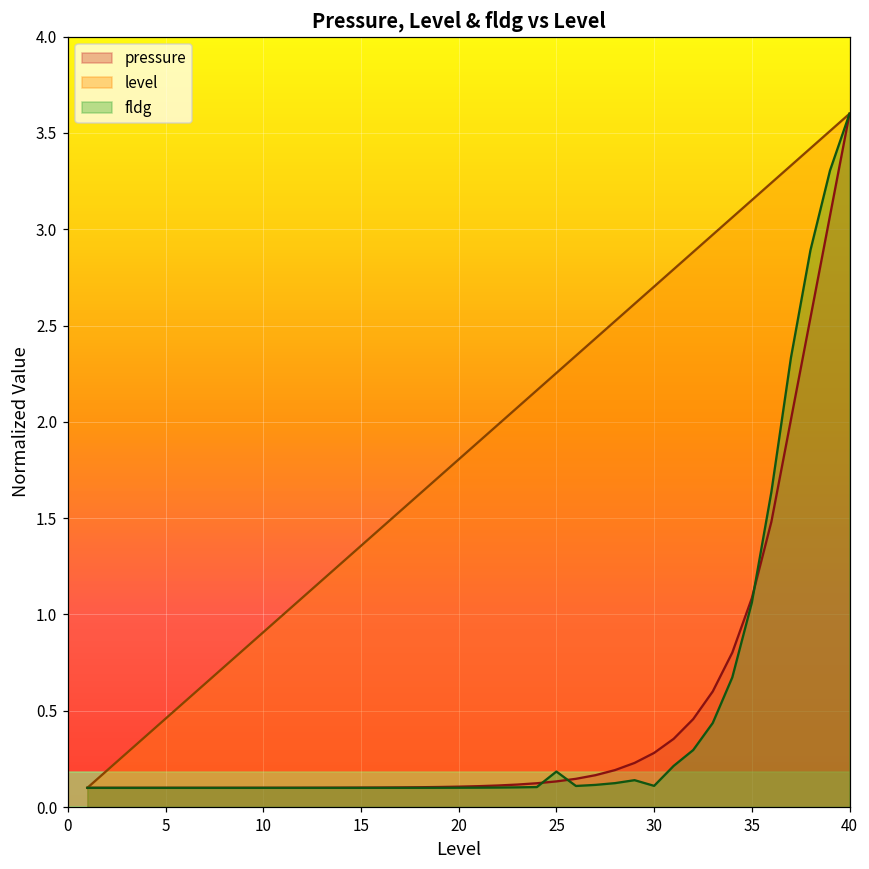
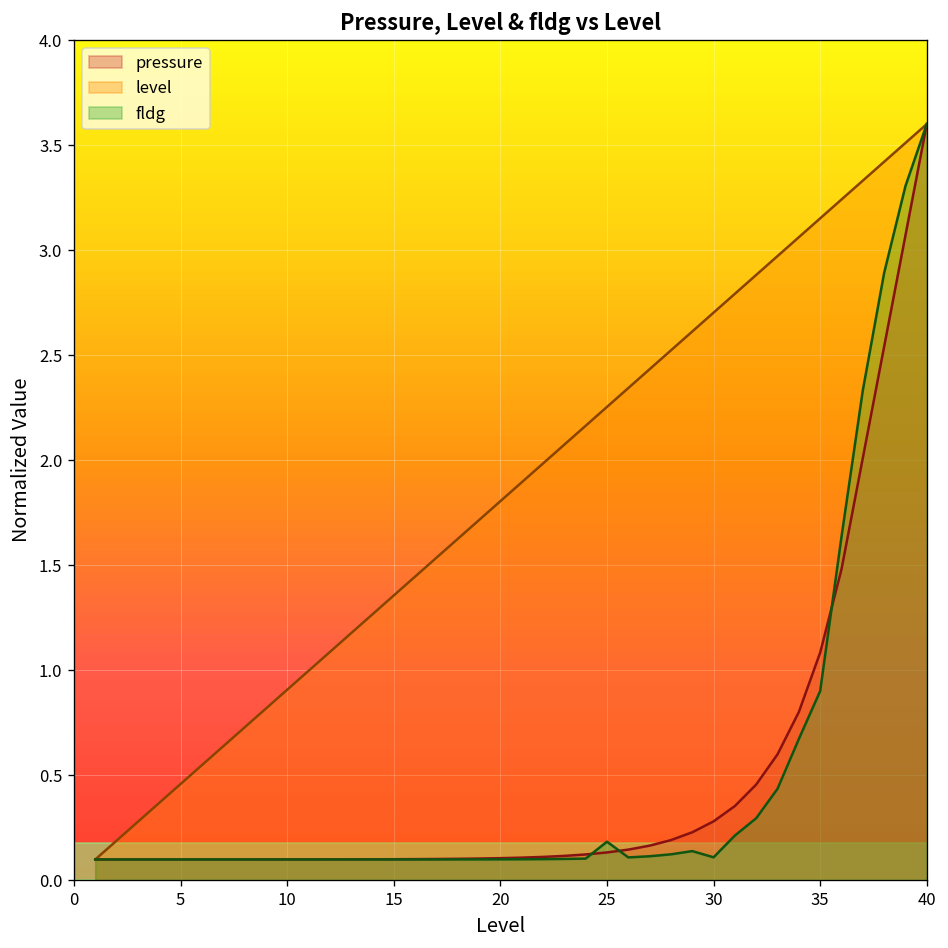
  {
    "fldg": {
      "25": 0.18,
-     "35": 1.06
+     "35": 0.90
    }
  }
